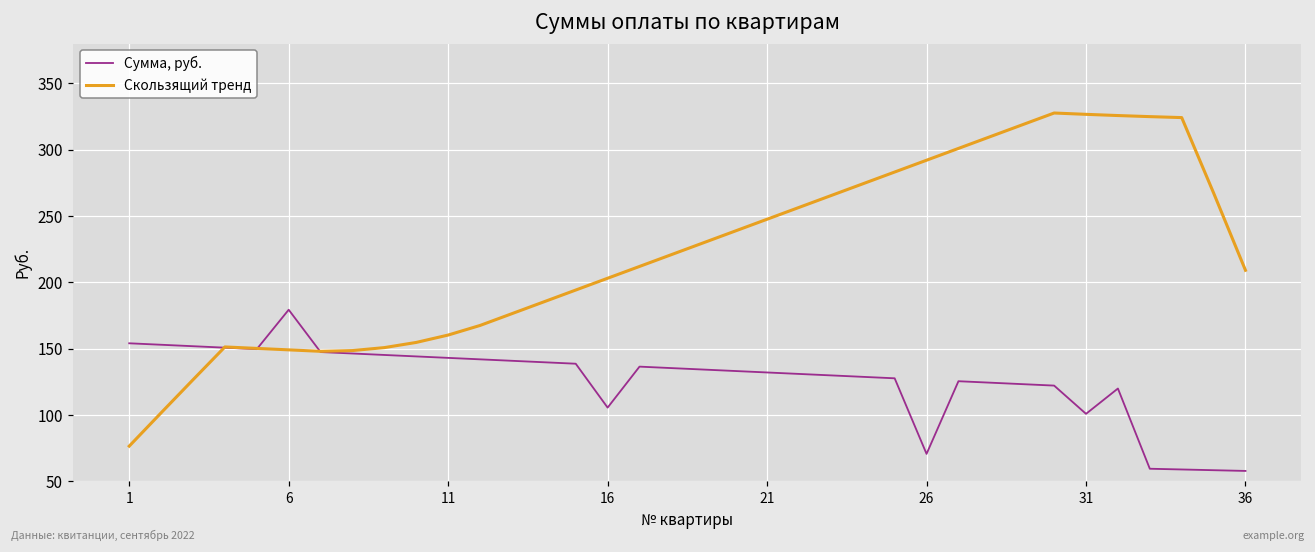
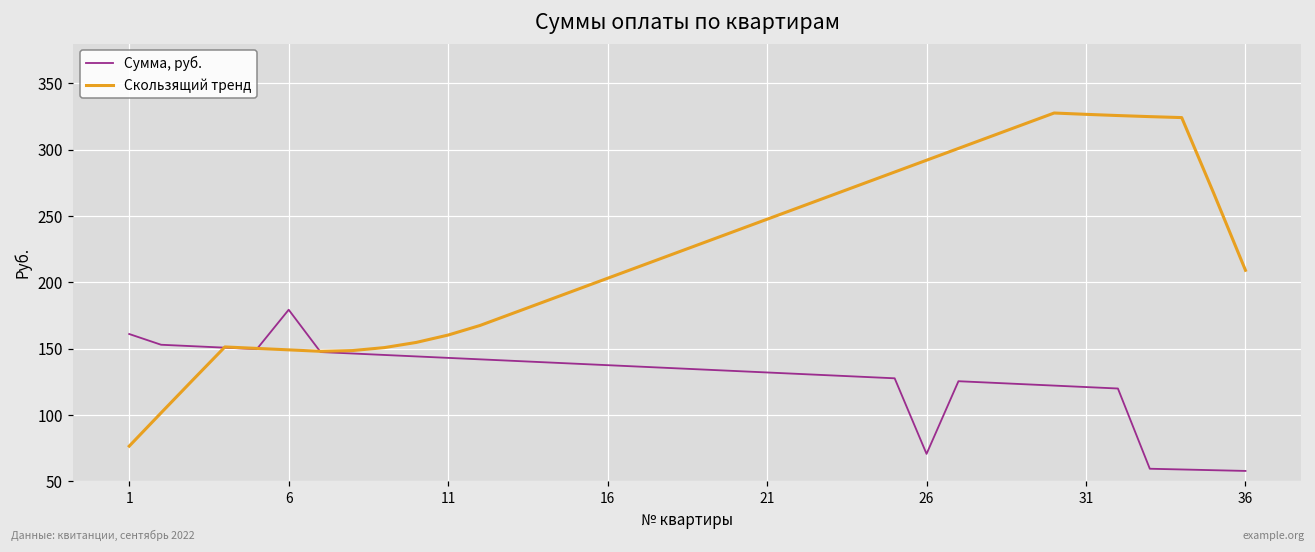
  {
    "Сумма, руб.": {
-     "1": 154,
+     "1": 161,
      "6": 179,
      "11": 143,
-     "16": 106,
+     "16": 138,
      "21": 132,
      "26": 71,
-     "31": 101,
+     "31": 121,
      "36": 58
    },
    "Скользящий тренд": {
      "1": 76,
      "6": 149,
      "11": 160,
      "16": 203,
      "21": 248,
      "26": 292,
      "31": 327,
      "36": 209
    }
  }
